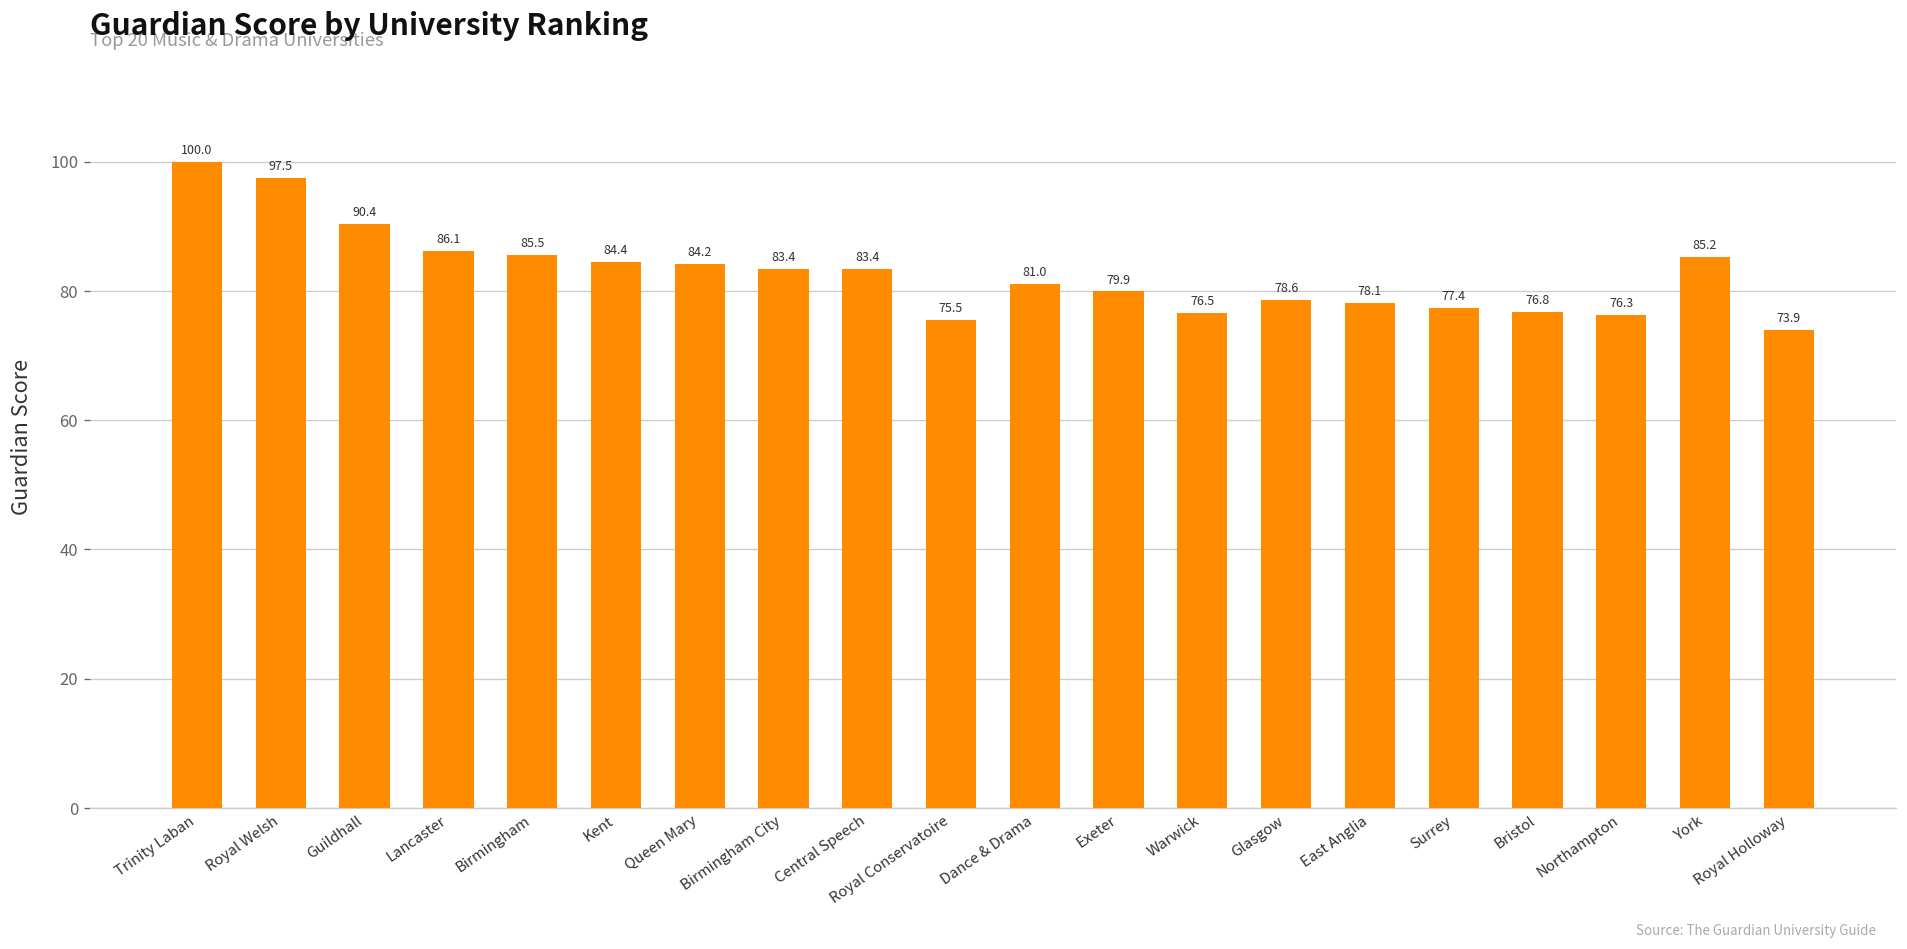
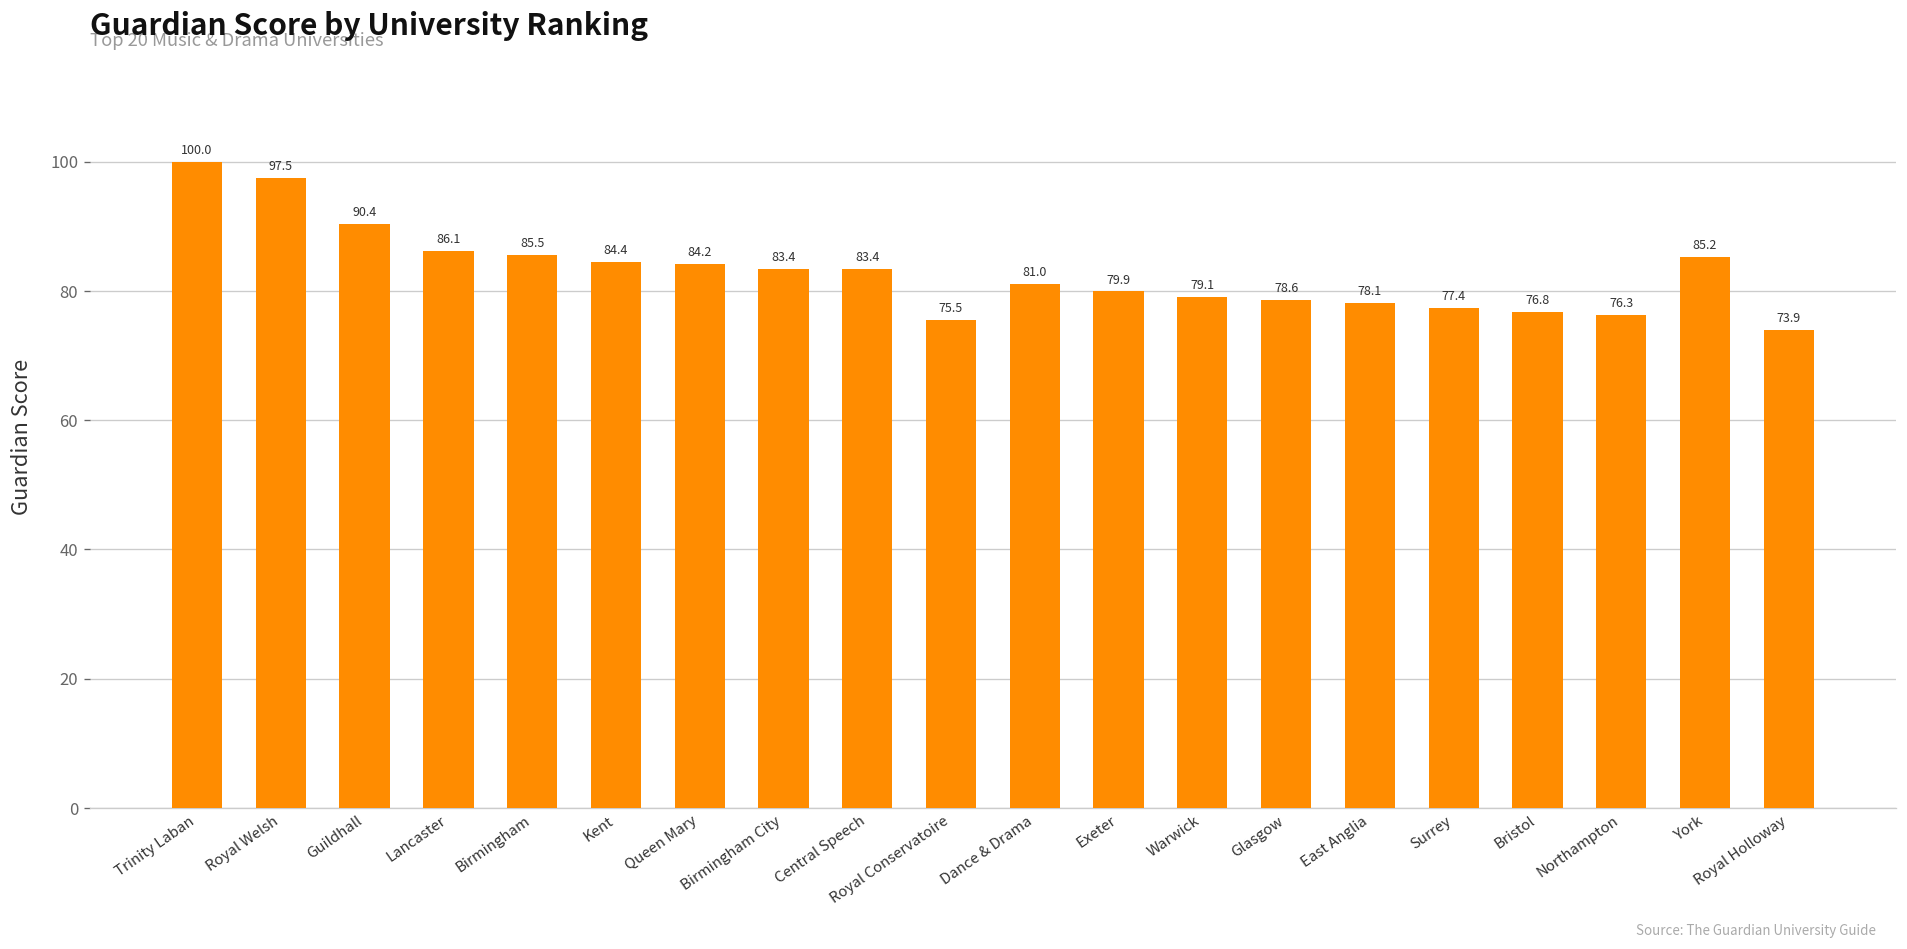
  {
    "Trinity Laban": 100.0,
    "Royal Welsh": 97.5,
    "Guildhall": 90.4,
    "Lancaster": 86.1,
    "Birmingham": 85.5,
    "Kent": 84.4,
    "Queen Mary": 84.2,
    "Birmingham City": 83.4,
    "Central Speech": 83.4,
    "Royal Conservatoire": 75.5,
    "Dance & Drama": 81.0,
    "Exeter": 79.9,
-   "Warwick": 76.5,
+   "Warwick": 79.1,
    "Glasgow": 78.6,
    "East Anglia": 78.1,
    "Surrey": 77.4,
    "Bristol": 76.8,
    "Northampton": 76.3,
    "York": 85.2,
    "Royal Holloway": 73.9
  }
